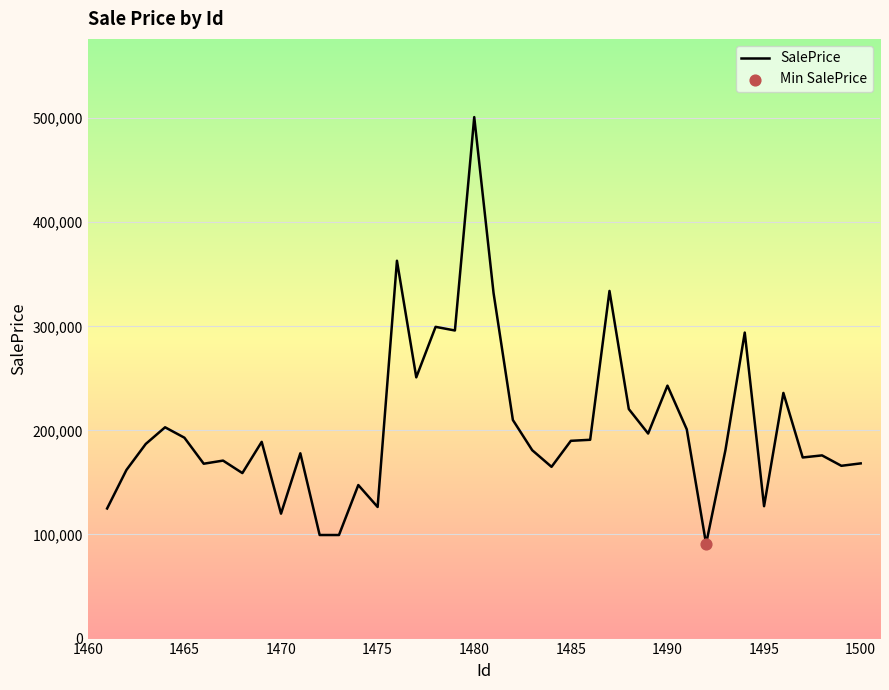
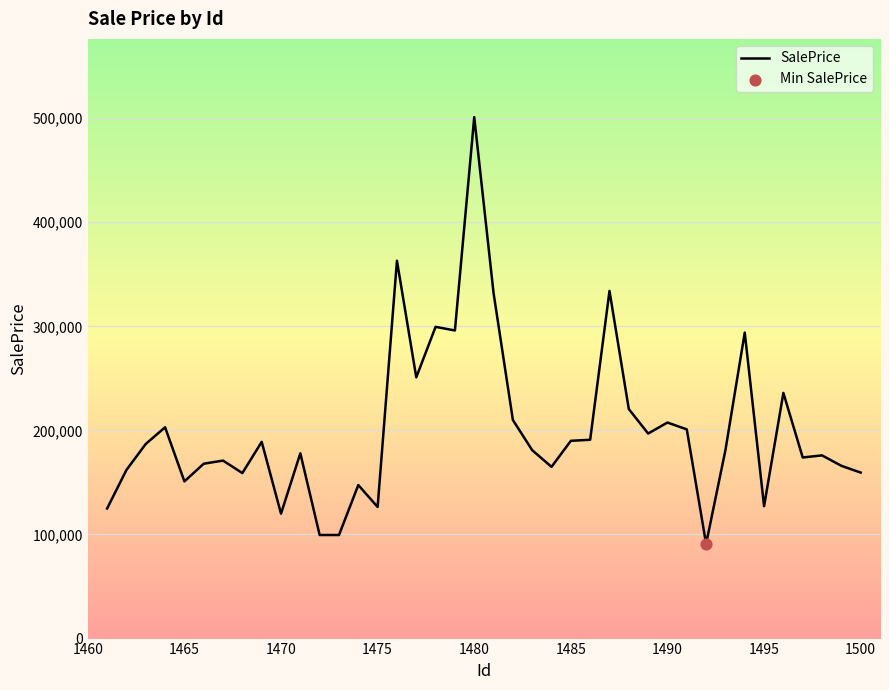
  {
    "SalePrice": {
-     "1465": "193,000",
+     "1465": "151,000",
      "1470": "120,000",
      "1475": "126,000",
      "1480": "501,000",
      "1485": "190,000",
-     "1490": "243,000",
+     "1490": "208,000",
      "1495": "127,000",
-     "1500": "168,000"
+     "1500": "160,000"
    }
  }
